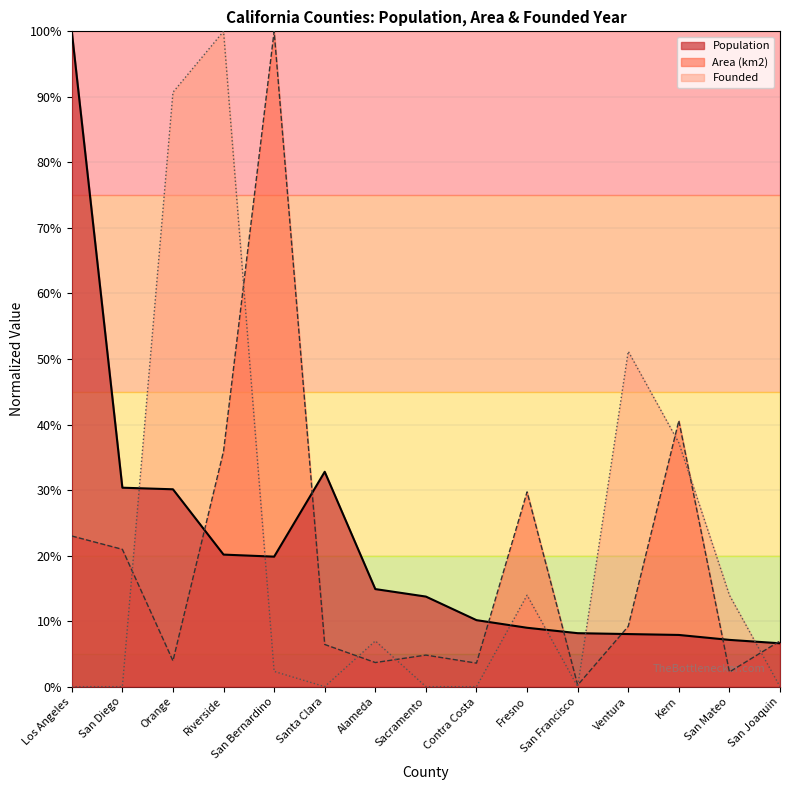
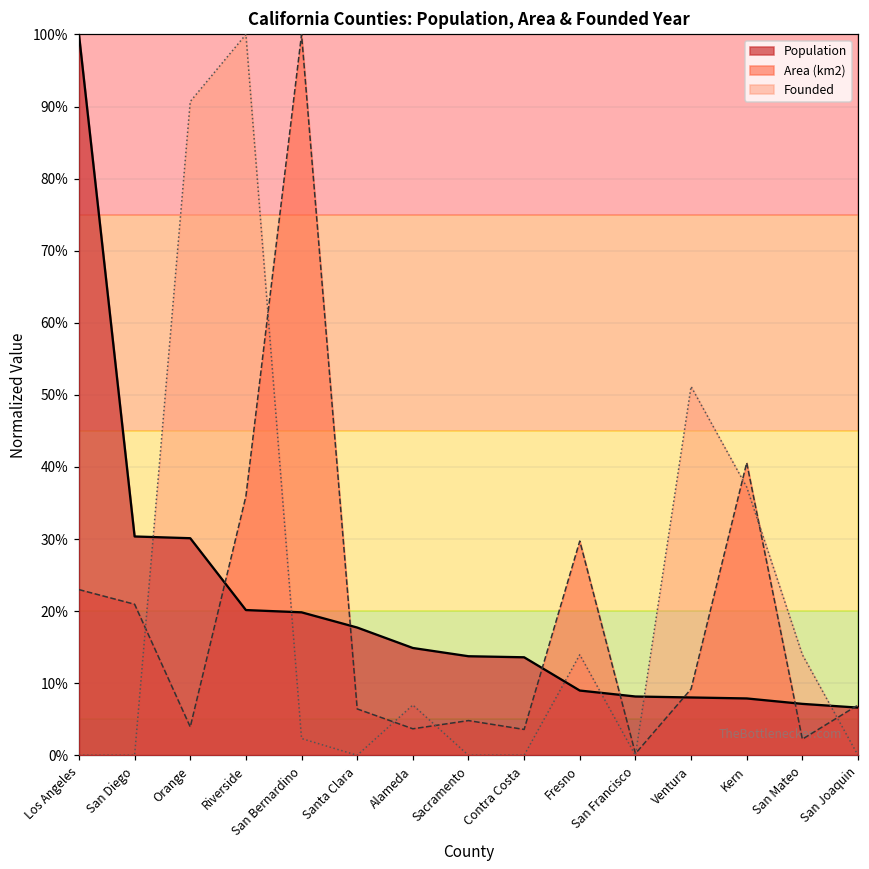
  {
    "Population": {
      "Los Angeles": "100%",
      "San Diego": "30%",
      "Orange": "30%",
      "Riverside": "20%",
      "San Bernardino": "20%",
-     "Santa Clara": "33%",
+     "Santa Clara": "18%",
      "Alameda": "15%",
      "Sacramento": "14%",
-     "Contra Costa": "10%",
+     "Contra Costa": "14%",
      "Fresno": "9%",
      "San Francisco": "8%",
      "Ventura": "8%",
      "Kern": "8%",
      "San Mateo": "7%"
    },
    "Area (km2)": {
      "Los Angeles": "23%",
      "San Diego": "21%",
      "Orange": "4%",
      "Riverside": "36%",
      "San Bernardino": "100%",
      "Santa Clara": "6%",
      "Alameda": "4%",
      "Sacramento": "5%",
      "Contra Costa": "4%",
      "Fresno": "30%",
      "Ventura": "9%",
      "Kern": "41%",
      "San Mateo": "2%"
    },
    "Founded": {
      "Los Angeles": "0%",
      "San Diego": "0%",
      "Orange": "91%",
      "Riverside": "100%",
      "San Bernardino": "2%",
      "Santa Clara": "0%",
      "Alameda": "7%",
      "Sacramento": "0%",
      "Contra Costa": "0%",
      "Fresno": "14%",
      "Ventura": "51%",
      "Kern": "37%",
      "San Mateo": "14%",
      "San Joaquin": "0%"
    }
  }
